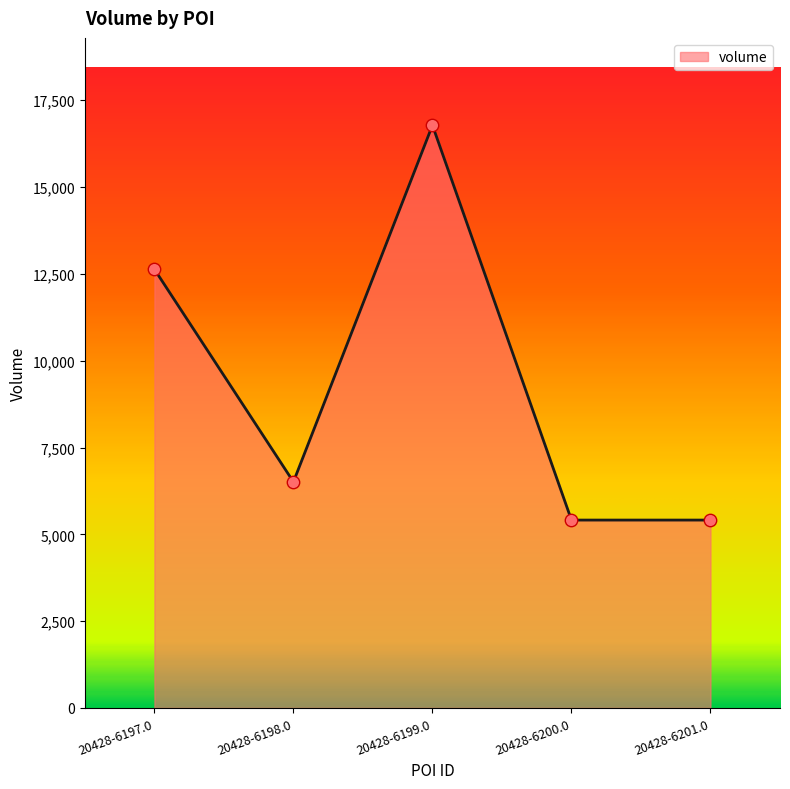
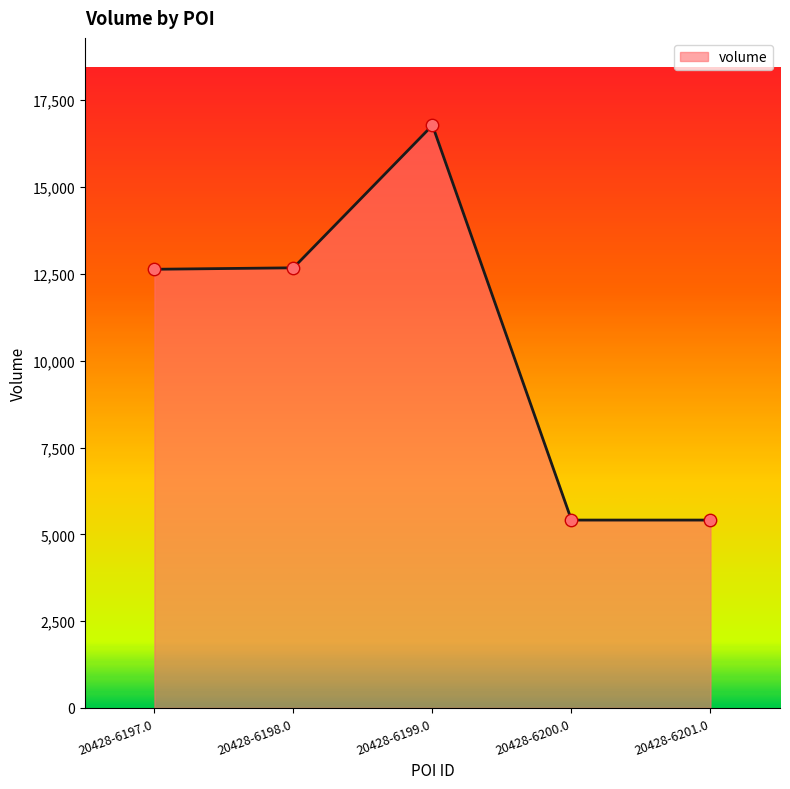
  {
    "20428-6197.0": "12,600",
-   "20428-6198.0": "6,500",
+   "20428-6198.0": "12,700",
    "20428-6199.0": "16,800",
    "20428-6200.0": "5,400",
    "20428-6201.0": "5,400"
  }
